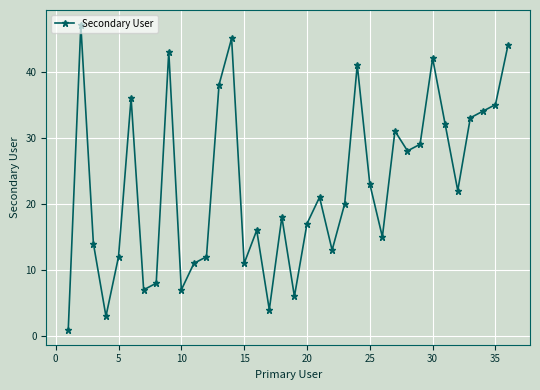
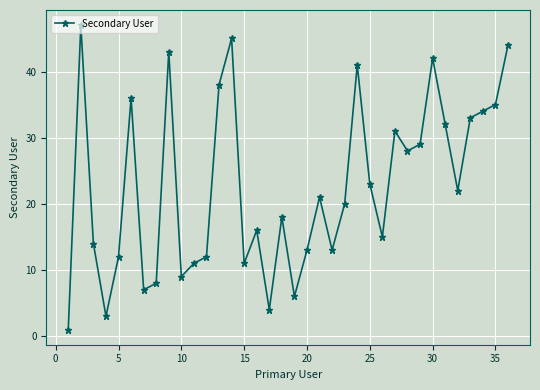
  {
    "5": 12,
-   "10": 7,
+   "10": 9,
    "15": 11,
-   "20": 17,
+   "20": 13,
    "25": 23,
    "30": 42,
    "35": 35
  }
